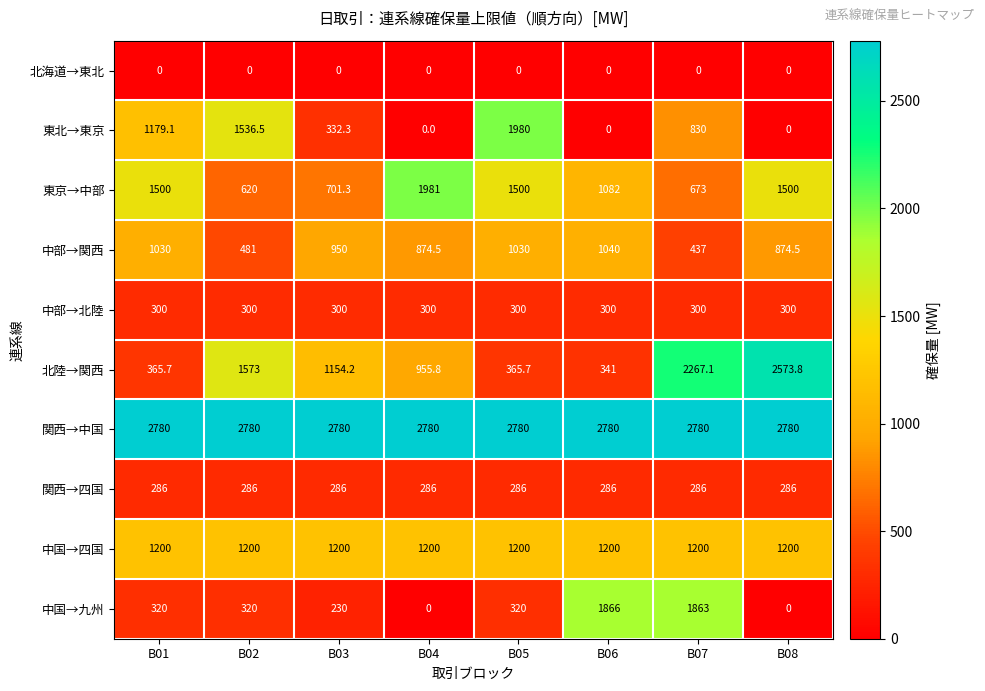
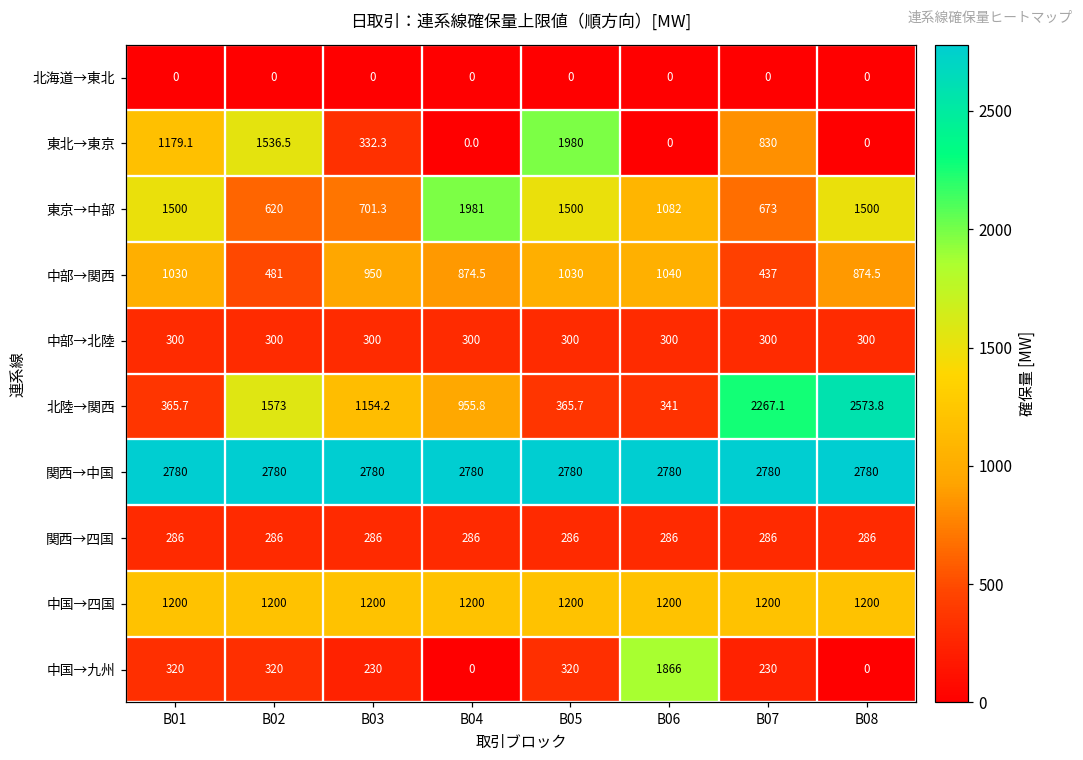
  {
    "北海道→東北": {
      "B01": 0,
      "B02": 0,
      "B03": 0,
      "B04": 0,
      "B05": 0,
      "B06": 0,
      "B07": 0,
      "B08": 0
    },
    "東北→東京": {
      "B01": 1179.1,
      "B02": 1536.5,
      "B03": 332.3,
      "B04": 0.0,
      "B05": 1980,
      "B06": 0,
      "B07": 830,
      "B08": 0
    },
    "東京→中部": {
      "B01": 1500,
      "B02": 620,
      "B03": 701.3,
      "B04": 1981,
      "B05": 1500,
      "B06": 1082,
      "B07": 673,
      "B08": 1500
    },
    "中部→関西": {
      "B01": 1030,
      "B02": 481,
      "B03": 950,
      "B04": 874.5,
      "B05": 1030,
      "B06": 1040,
      "B07": 437,
      "B08": 874.5
    },
    "中部→北陸": {
      "B01": 300,
      "B02": 300,
      "B03": 300,
      "B04": 300,
      "B05": 300,
      "B06": 300,
      "B07": 300,
      "B08": 300
    },
    "北陸→関西": {
      "B01": 365.7,
      "B02": 1573,
      "B03": 1154.2,
      "B04": 955.8,
      "B05": 365.7,
      "B06": 341,
      "B07": 2267.1,
      "B08": 2573.8
    },
    "関西→中国": {
      "B01": 2780,
      "B02": 2780,
      "B03": 2780,
      "B04": 2780,
      "B05": 2780,
      "B06": 2780,
      "B07": 2780,
      "B08": 2780
    },
    "関西→四国": {
      "B01": 286,
      "B02": 286,
      "B03": 286,
      "B04": 286,
      "B05": 286,
      "B06": 286,
      "B07": 286,
      "B08": 286
    },
    "中国→四国": {
      "B01": 1200,
      "B02": 1200,
      "B03": 1200,
      "B04": 1200,
      "B05": 1200,
      "B06": 1200,
      "B07": 1200,
      "B08": 1200
    },
    "中国→九州": {
      "B01": 320,
      "B02": 320,
      "B03": 230,
      "B04": 0,
      "B05": 320,
      "B06": 1866,
-     "B07": 1863,
+     "B07": 230,
      "B08": 0
    }
  }
